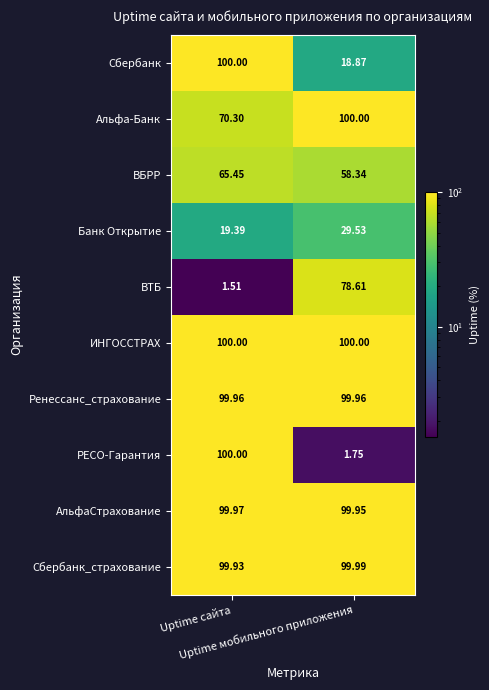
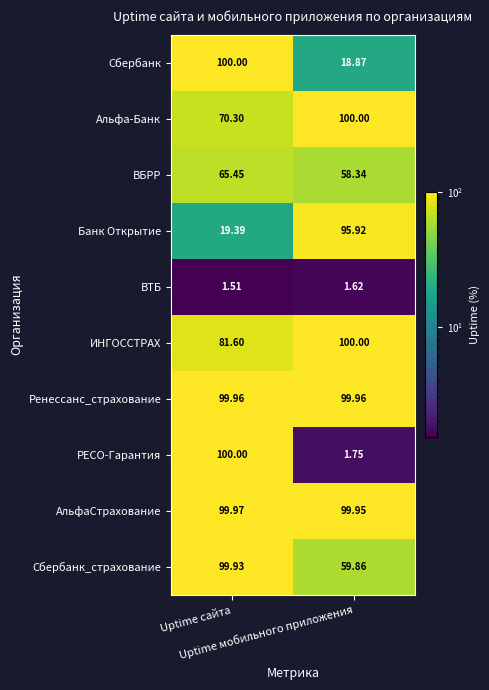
  {
    "Сбербанк": {
      "Uptime сайта": 100.00,
      "Uptime мобильного приложения": 18.87
    },
    "Альфа-Банк": {
      "Uptime сайта": 70.30,
      "Uptime мобильного приложения": 100.00
    },
    "ВБРР": {
      "Uptime сайта": 65.45,
      "Uptime мобильного приложения": 58.34
    },
    "Банк Открытие": {
      "Uptime сайта": 19.39,
-     "Uptime мобильного приложения": 29.53
+     "Uptime мобильного приложения": 95.92
    },
    "ВТБ": {
      "Uptime сайта": 1.51,
-     "Uptime мобильного приложения": 78.61
+     "Uptime мобильного приложения": 1.62
    },
    "ИНГОССТРАХ": {
-     "Uptime сайта": 100.00,
+     "Uptime сайта": 81.60,
      "Uptime мобильного приложения": 100.00
    },
    "Ренессанс_страхование": {
      "Uptime сайта": 99.96,
      "Uptime мобильного приложения": 99.96
    },
    "РЕСО-Гарантия": {
      "Uptime сайта": 100.00,
      "Uptime мобильного приложения": 1.75
    },
    "АльфаСтрахование": {
      "Uptime сайта": 99.97,
      "Uptime мобильного приложения": 99.95
    },
    "Сбербанк_страхование": {
      "Uptime сайта": 99.93,
-     "Uptime мобильного приложения": 99.99
+     "Uptime мобильного приложения": 59.86
    }
  }
